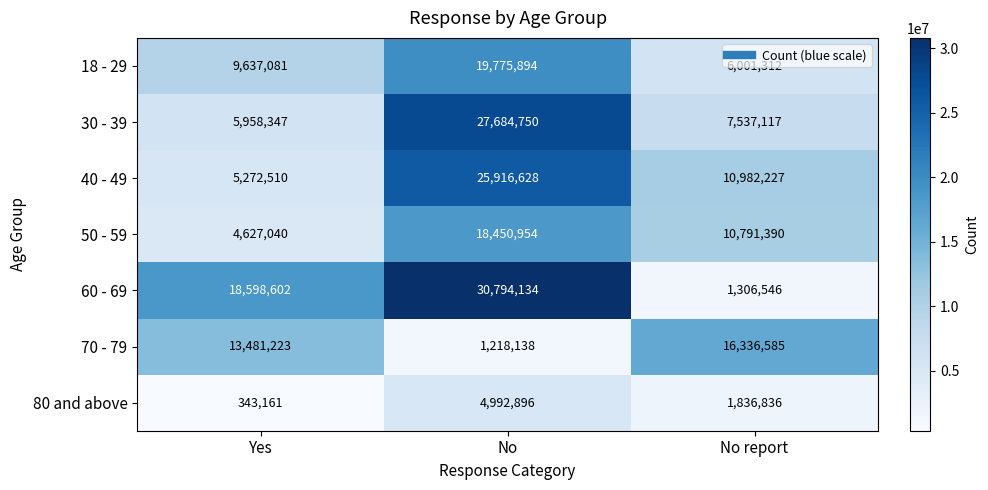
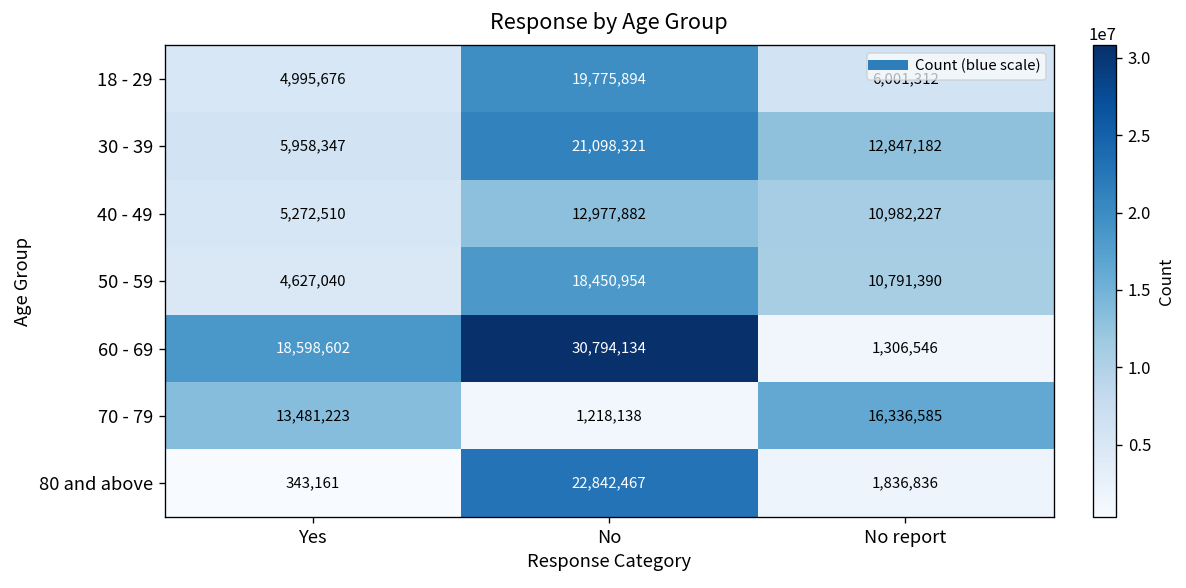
  {
    "18 - 29": {
-     "Yes": "9,637,081",
+     "Yes": "4,995,676",
      "No": "19,775,894"
    },
    "30 - 39": {
      "Yes": "5,958,347",
-     "No": "27,684,750",
-     "No report": "7,537,117"
+     "No": "21,098,321",
+     "No report": "12,847,182"
    },
    "40 - 49": {
      "Yes": "5,272,510",
-     "No": "25,916,628",
+     "No": "12,977,882",
      "No report": "10,982,227"
    },
    "50 - 59": {
      "Yes": "4,627,040",
      "No": "18,450,954",
      "No report": "10,791,390"
    },
    "60 - 69": {
      "Yes": "18,598,602",
      "No": "30,794,134",
      "No report": "1,306,546"
    },
    "70 - 79": {
      "Yes": "13,481,223",
      "No": "1,218,138",
      "No report": "16,336,585"
    },
    "80 and above": {
      "Yes": "343,161",
-     "No": "4,992,896",
+     "No": "22,842,467",
      "No report": "1,836,836"
    }
  }
